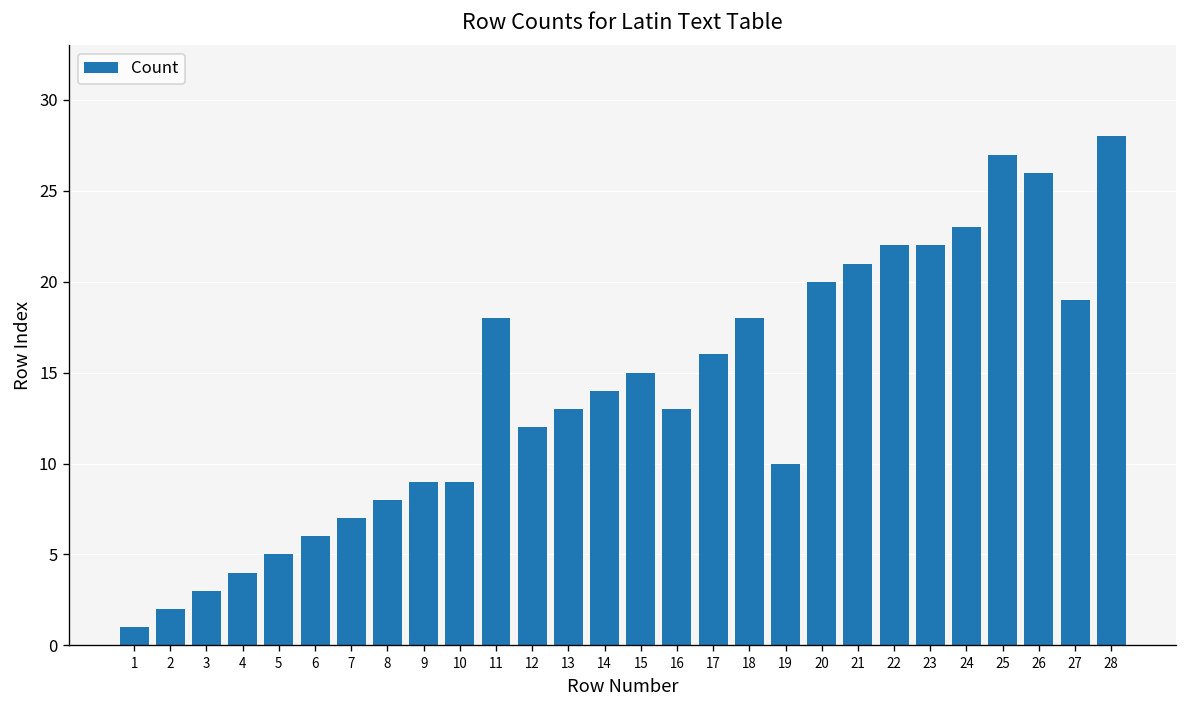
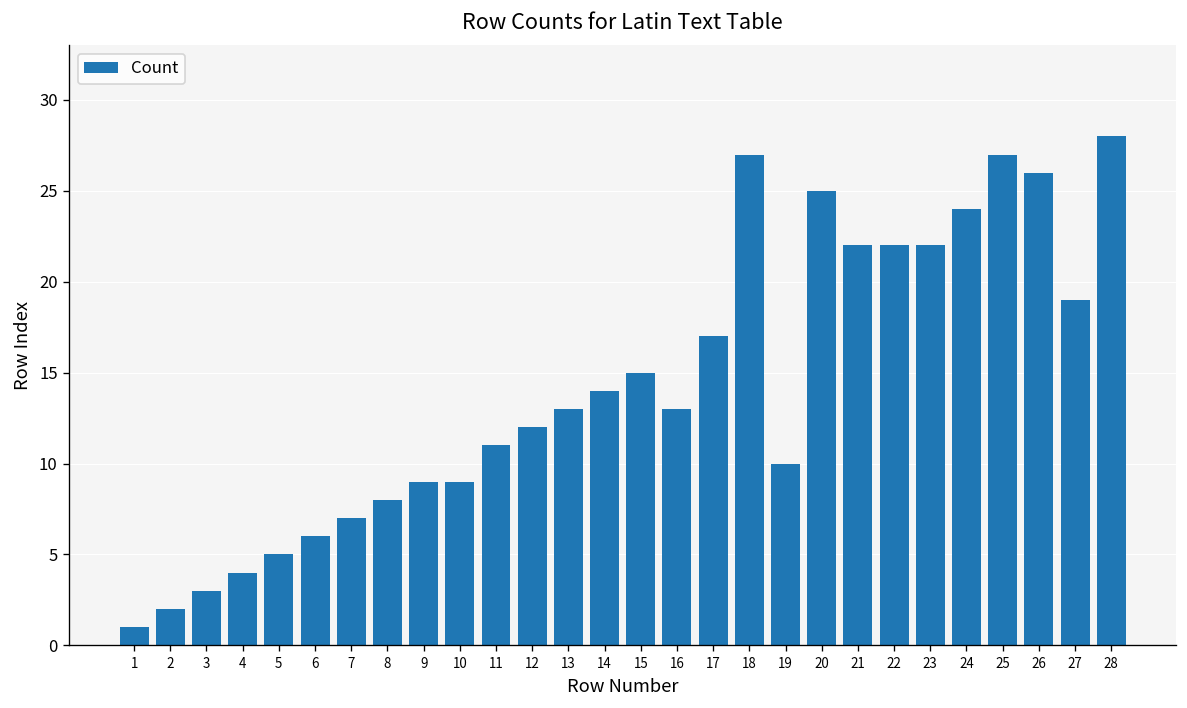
  {
    "1": 1,
    "2": 2,
    "3": 3,
    "4": 4,
    "5": 5,
    "6": 6,
    "7": 7,
    "8": 8,
    "9": 9,
    "10": 9,
-   "11": 18,
+   "11": 11,
    "12": 12,
    "13": 13,
    "14": 14,
    "15": 15,
    "16": 13,
-   "17": 16,
-   "18": 18,
+   "17": 17,
+   "18": 27,
    "19": 10,
-   "20": 20,
-   "21": 21,
+   "20": 25,
+   "21": 22,
    "22": 22,
    "23": 22,
-   "24": 23,
+   "24": 24,
    "25": 27,
    "26": 26,
    "27": 19,
    "28": 28
  }
